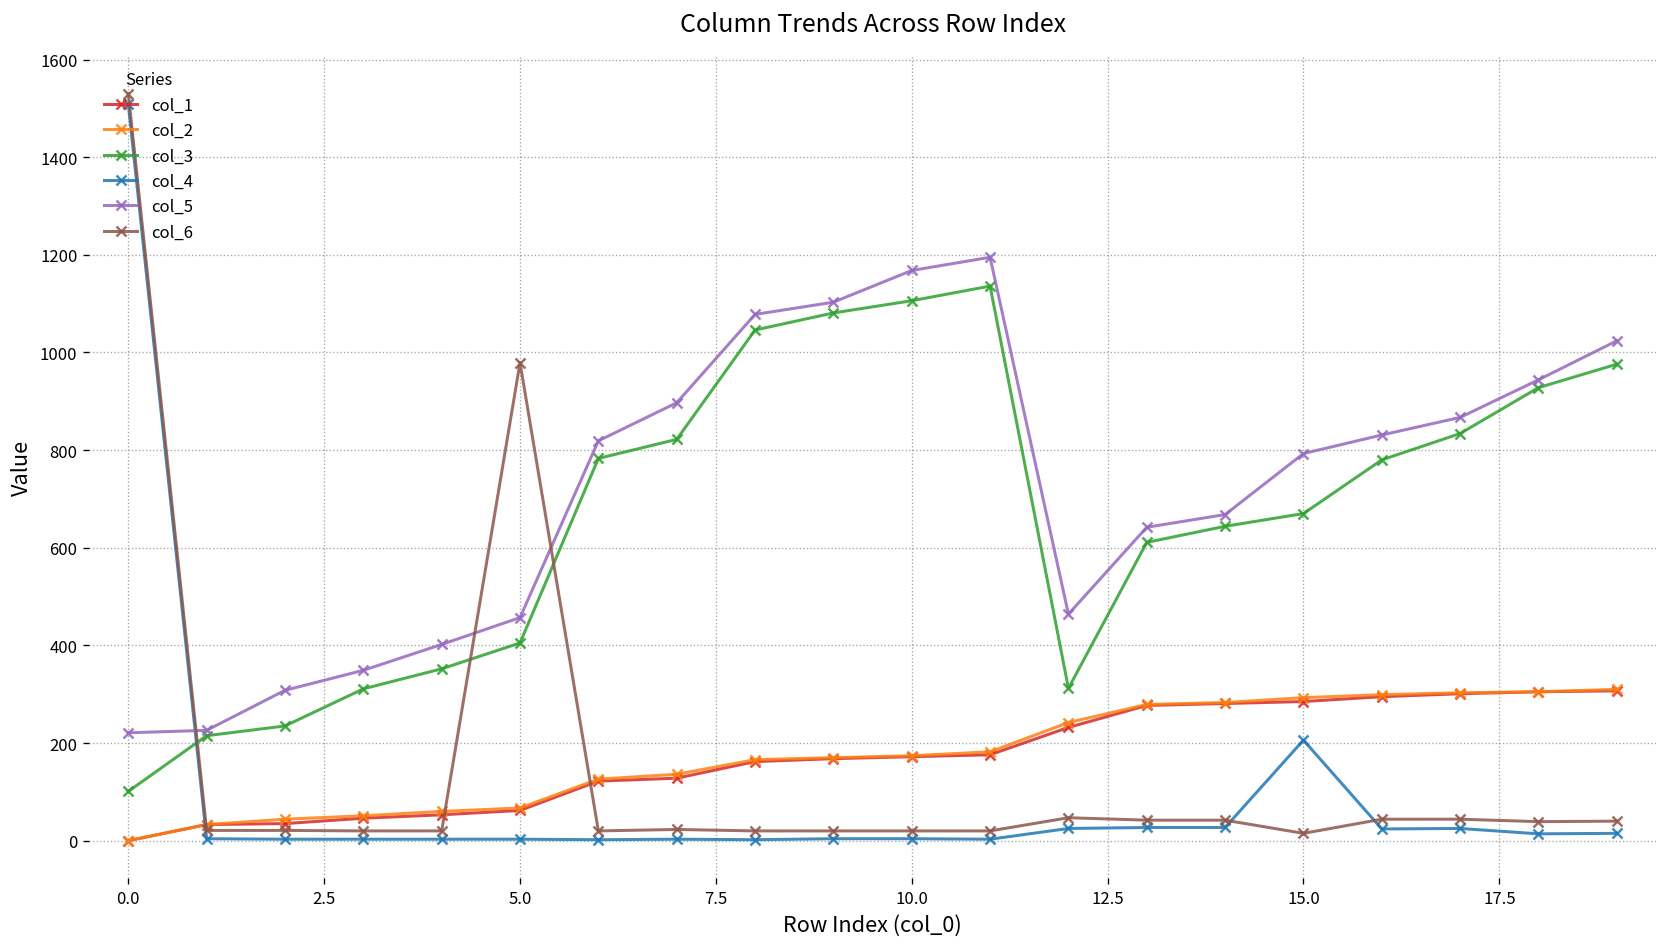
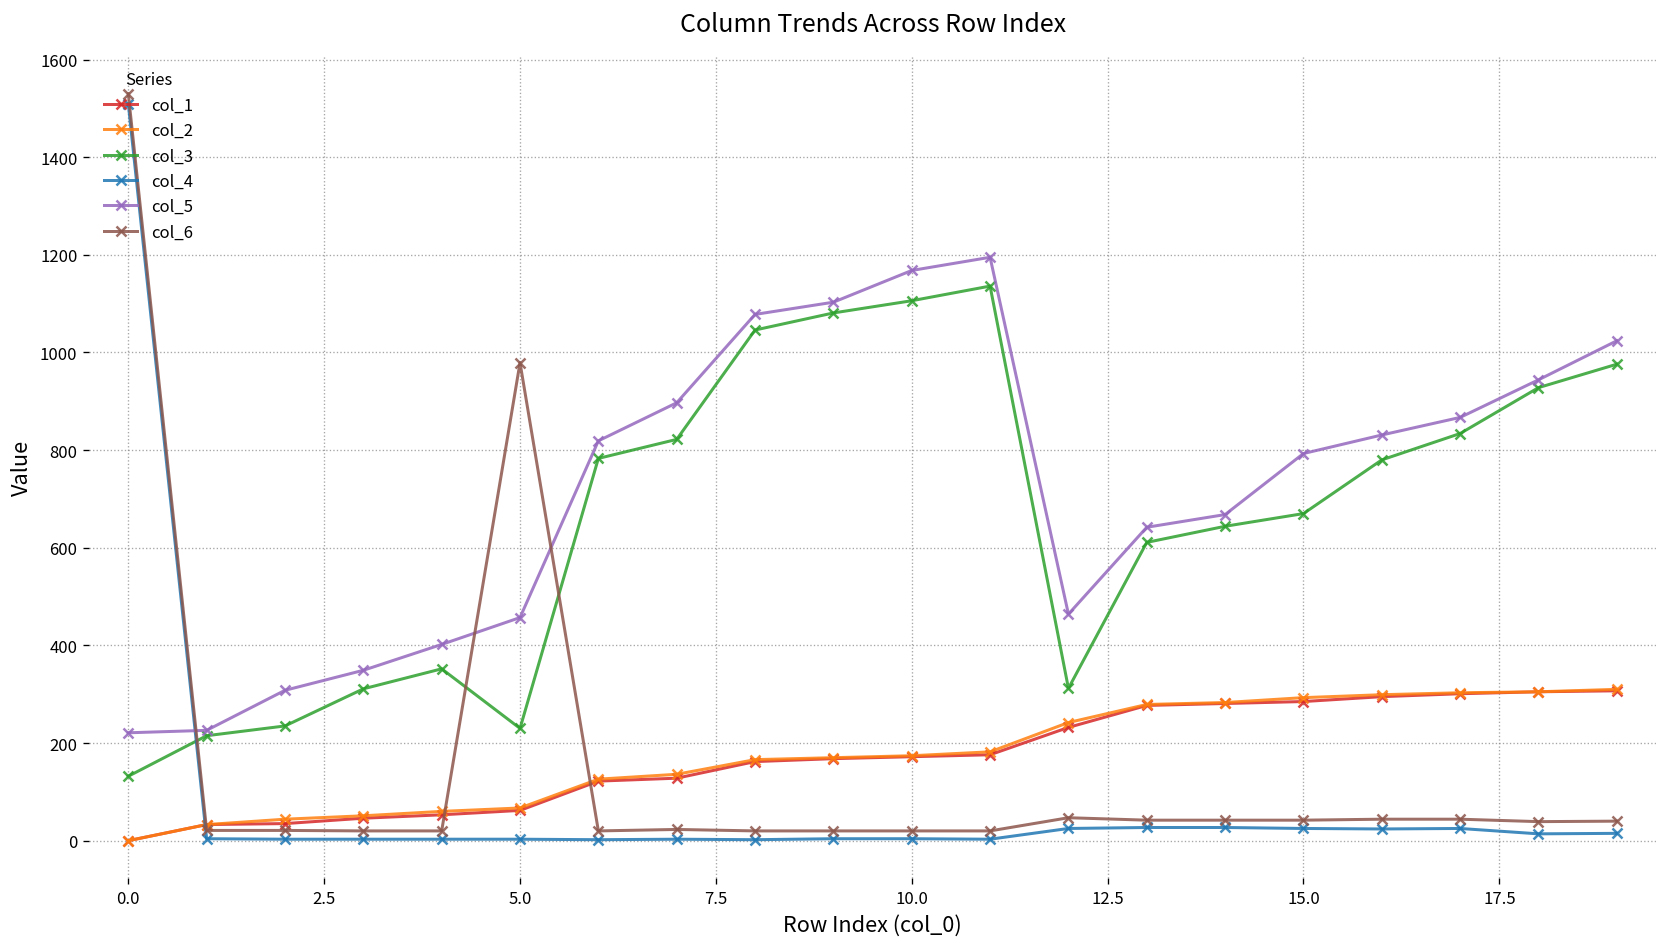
  {
    "col_1": {
      "15.0": 290
    },
    "col_2": {
      "15.0": 290
    },
    "col_3": {
-     "0.0": 100,
-     "5.0": 410,
+     "0.0": 130,
+     "5.0": 230,
      "10.0": 1110,
      "15.0": 670
    },
    "col_4": {
      "0.0": 1510,
      "5.0": 0,
      "10.0": 0,
-     "15.0": 210
+     "15.0": 30
    },
    "col_5": {
      "0.0": 220,
      "5.0": 460,
      "10.0": 1170,
      "15.0": 790
    },
    "col_6": {
      "0.0": 1530,
      "5.0": 980,
      "10.0": 20,
-     "15.0": 20
+     "15.0": 40
    }
  }
